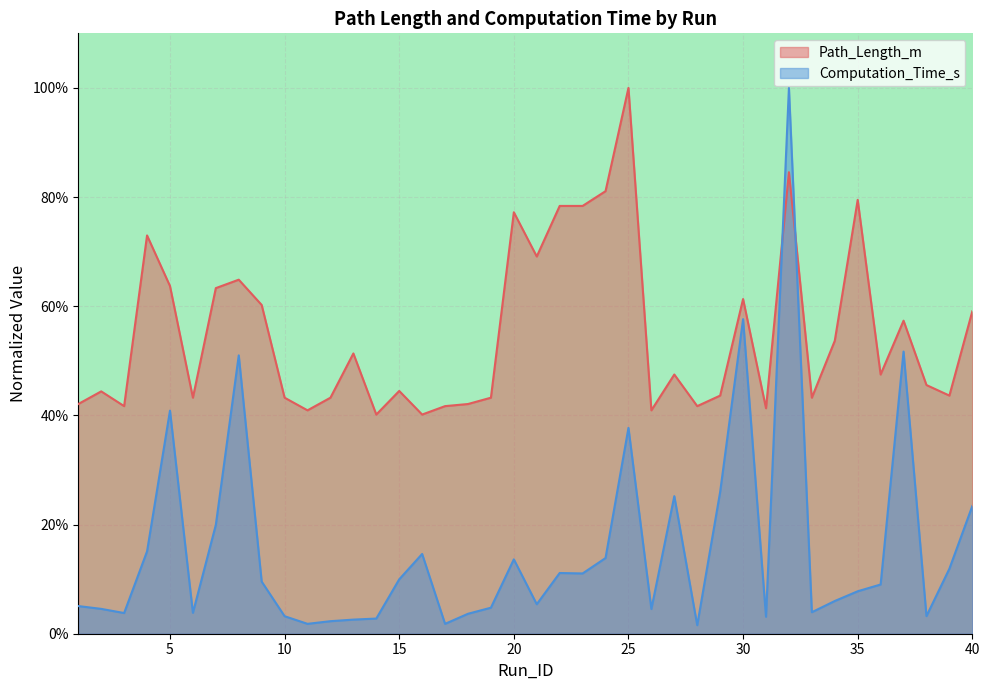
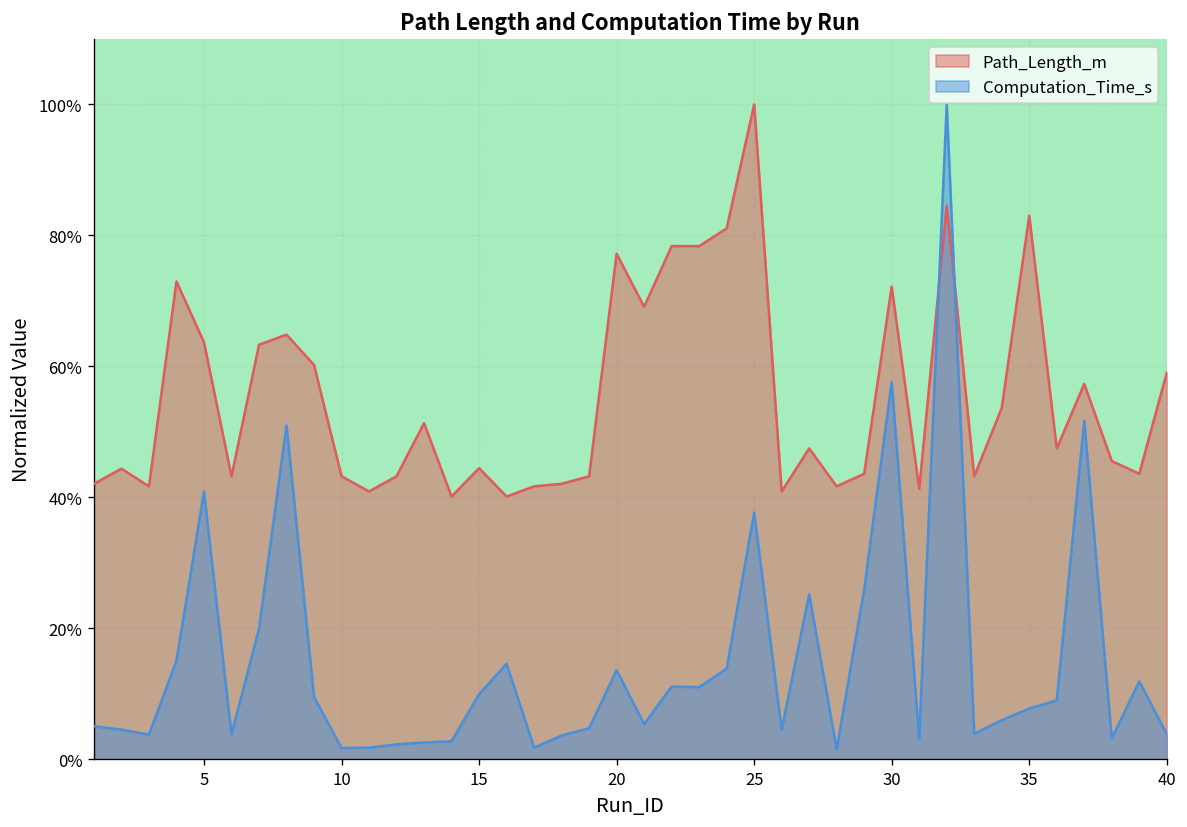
  {
    "Path_Length_m": {
      "5": "64%",
      "10": "43%",
      "15": "44%",
      "20": "77%",
      "25": "100%",
-     "30": "61%",
-     "35": "79%",
+     "30": "72%",
+     "35": "83%",
      "40": "59%"
    },
    "Computation_Time_s": {
      "5": "41%",
-     "10": "3%",
+     "10": "2%",
      "15": "10%",
      "20": "14%",
      "25": "38%",
      "30": "58%",
      "35": "8%",
-     "40": "23%"
+     "40": "4%"
    }
  }
